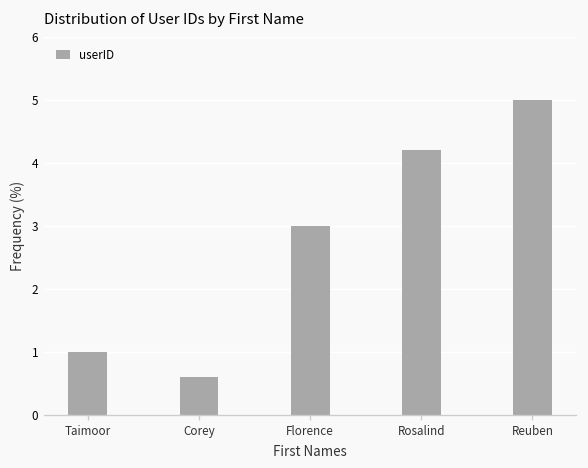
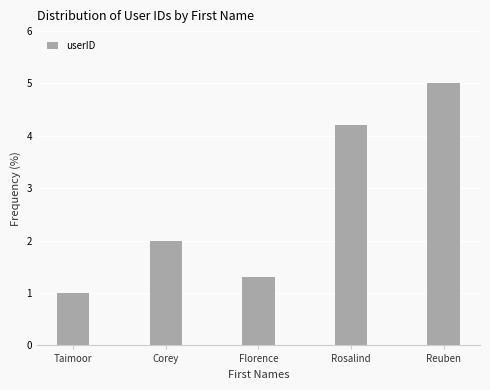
  {
    "Taimoor": 1.0,
-   "Corey": 0.6,
-   "Florence": 3.0,
+   "Corey": 2.0,
+   "Florence": 1.3,
    "Rosalind": 4.2,
    "Reuben": 5.0
  }
